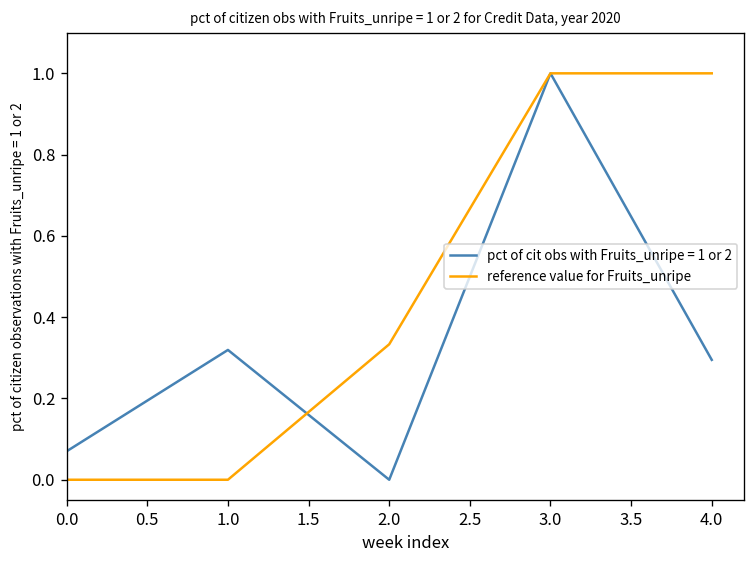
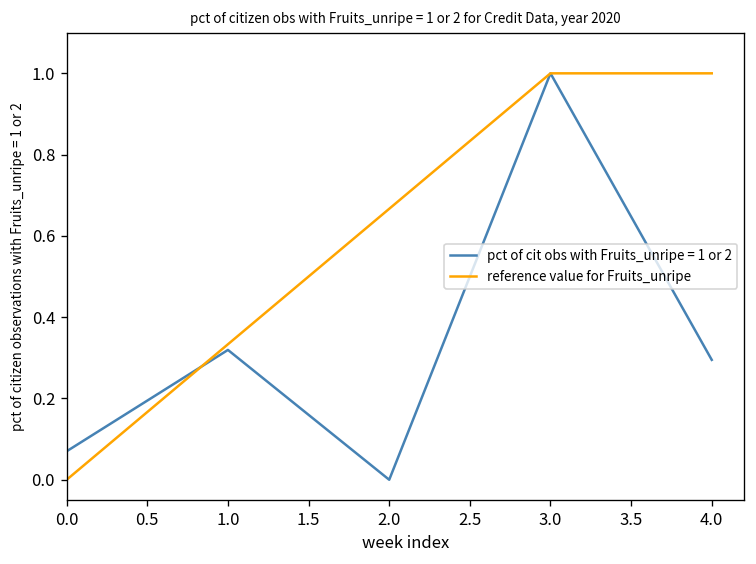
  {
    "pct of cit obs with Fruits_unripe = 1 or 2": {
      "0.0": 0.07,
      "1.0": 0.32,
      "2.0": 0.00,
      "4.0": 0.29
    },
    "reference value for Fruits_unripe": {
      "0.0": 0.00,
-     "1.0": 0.00,
-     "2.0": 0.33,
+     "1.0": 0.33,
+     "2.0": 0.67,
      "4.0": 1.00
    }
  }
